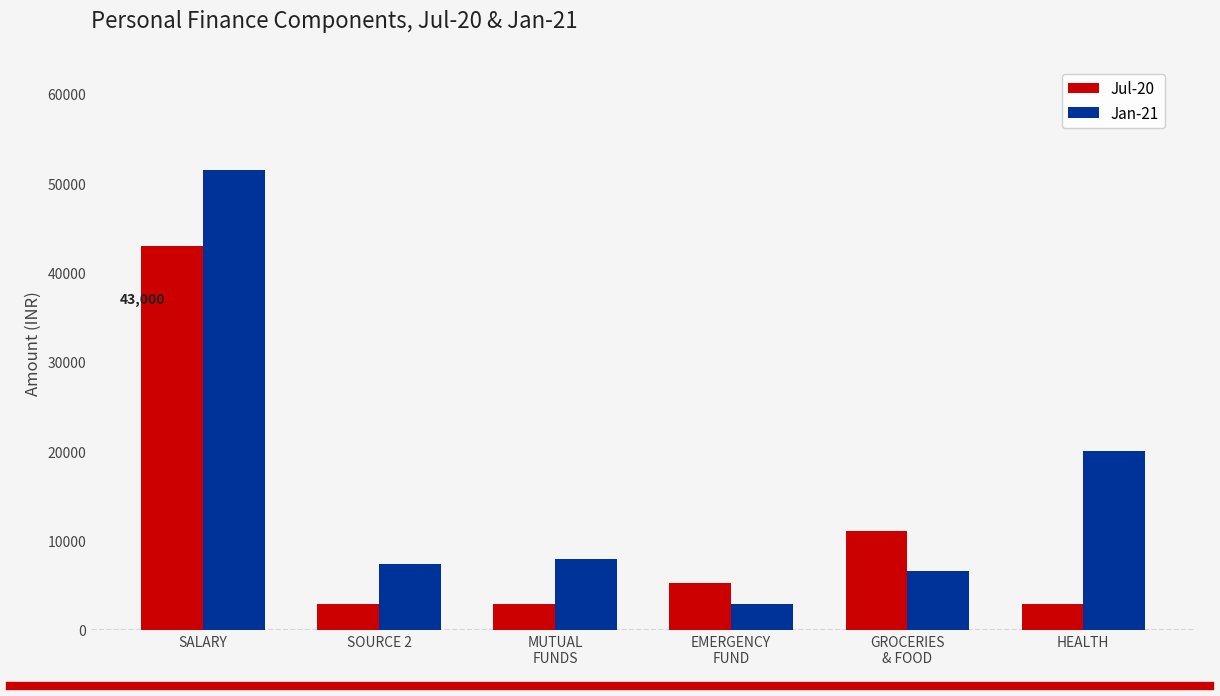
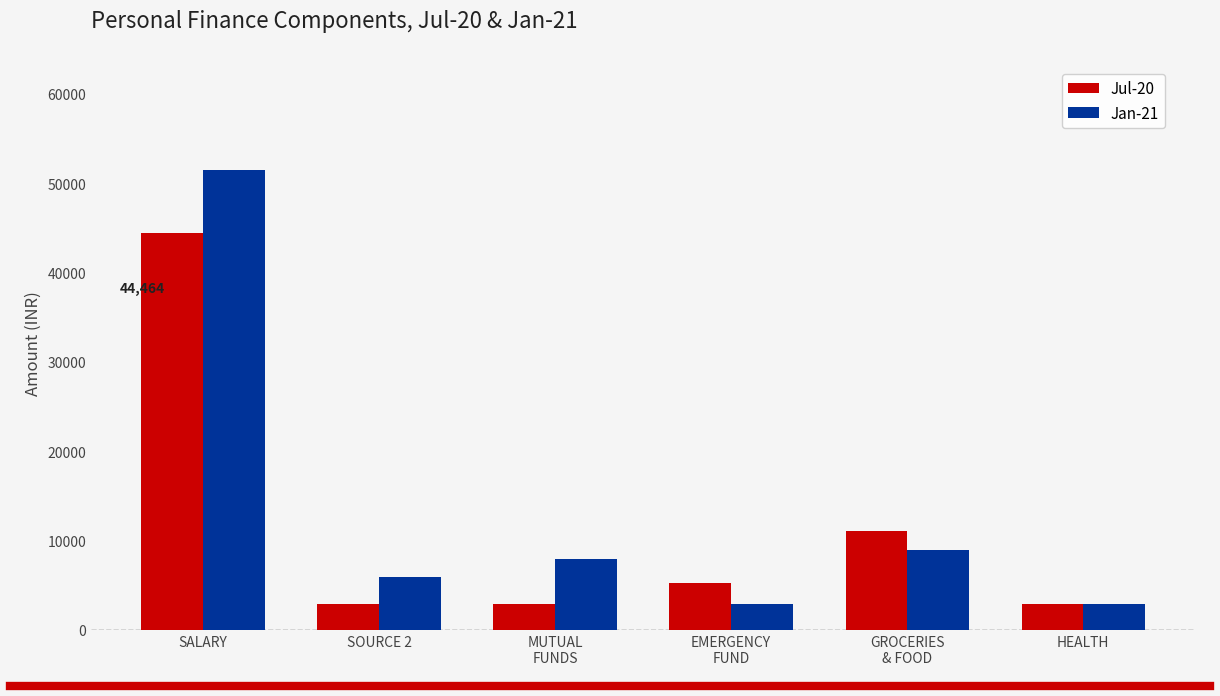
  {
    "Jul-20": {
-     "SALARY": "43,000"
+     "SALARY": "44,464"
    },
    "Jan-21": {
      "SALARY": "52000",
-     "SOURCE 2": "7000",
+     "SOURCE 2": "6000",
      "MUTUAL FUNDS": "8000",
      "EMERGENCY FUND": "3000",
-     "GROCERIES & FOOD": "7000",
-     "HEALTH": "20000"
+     "GROCERIES & FOOD": "9000",
+     "HEALTH": "3000"
    }
  }
